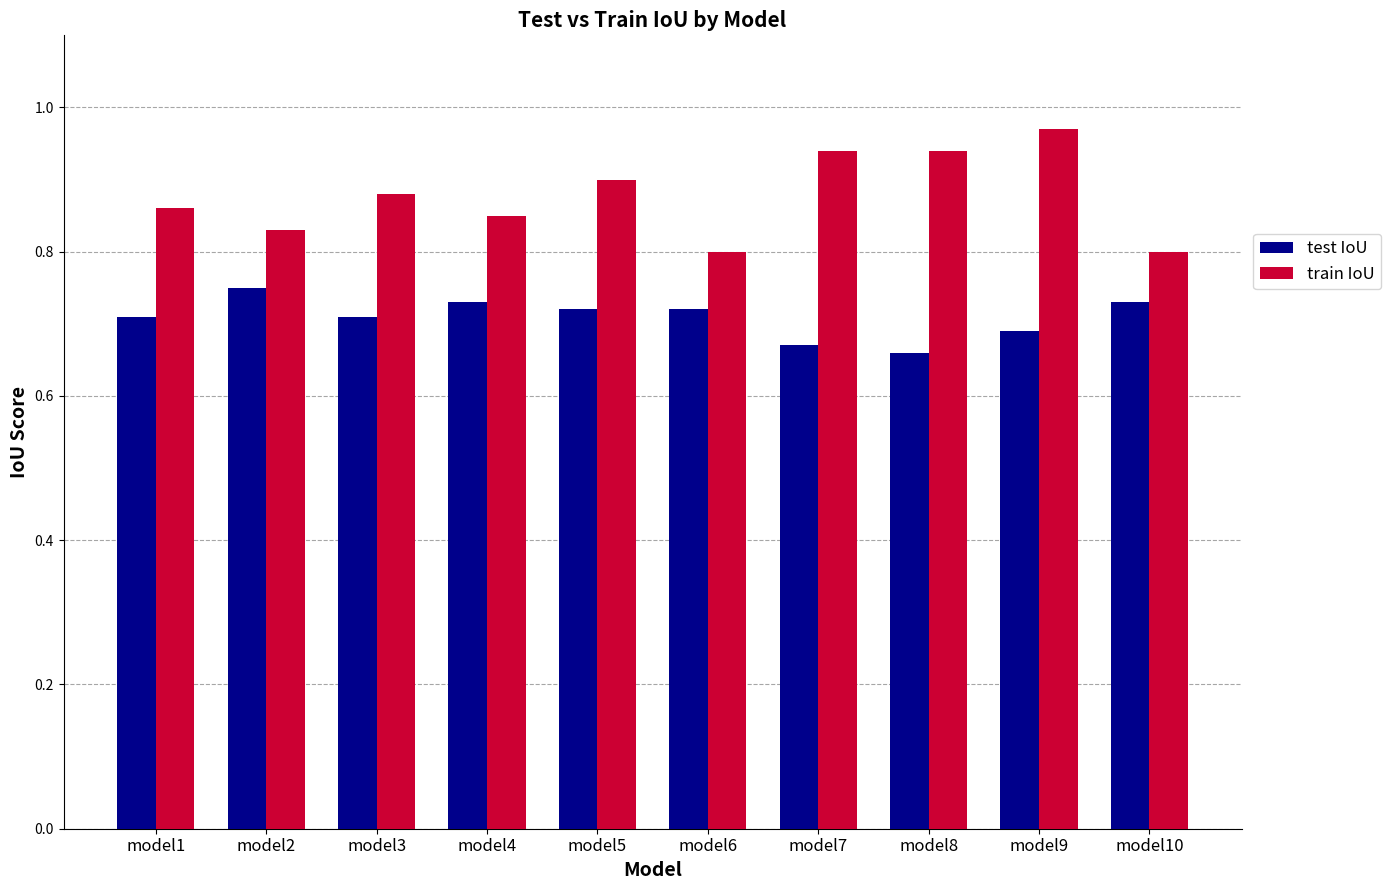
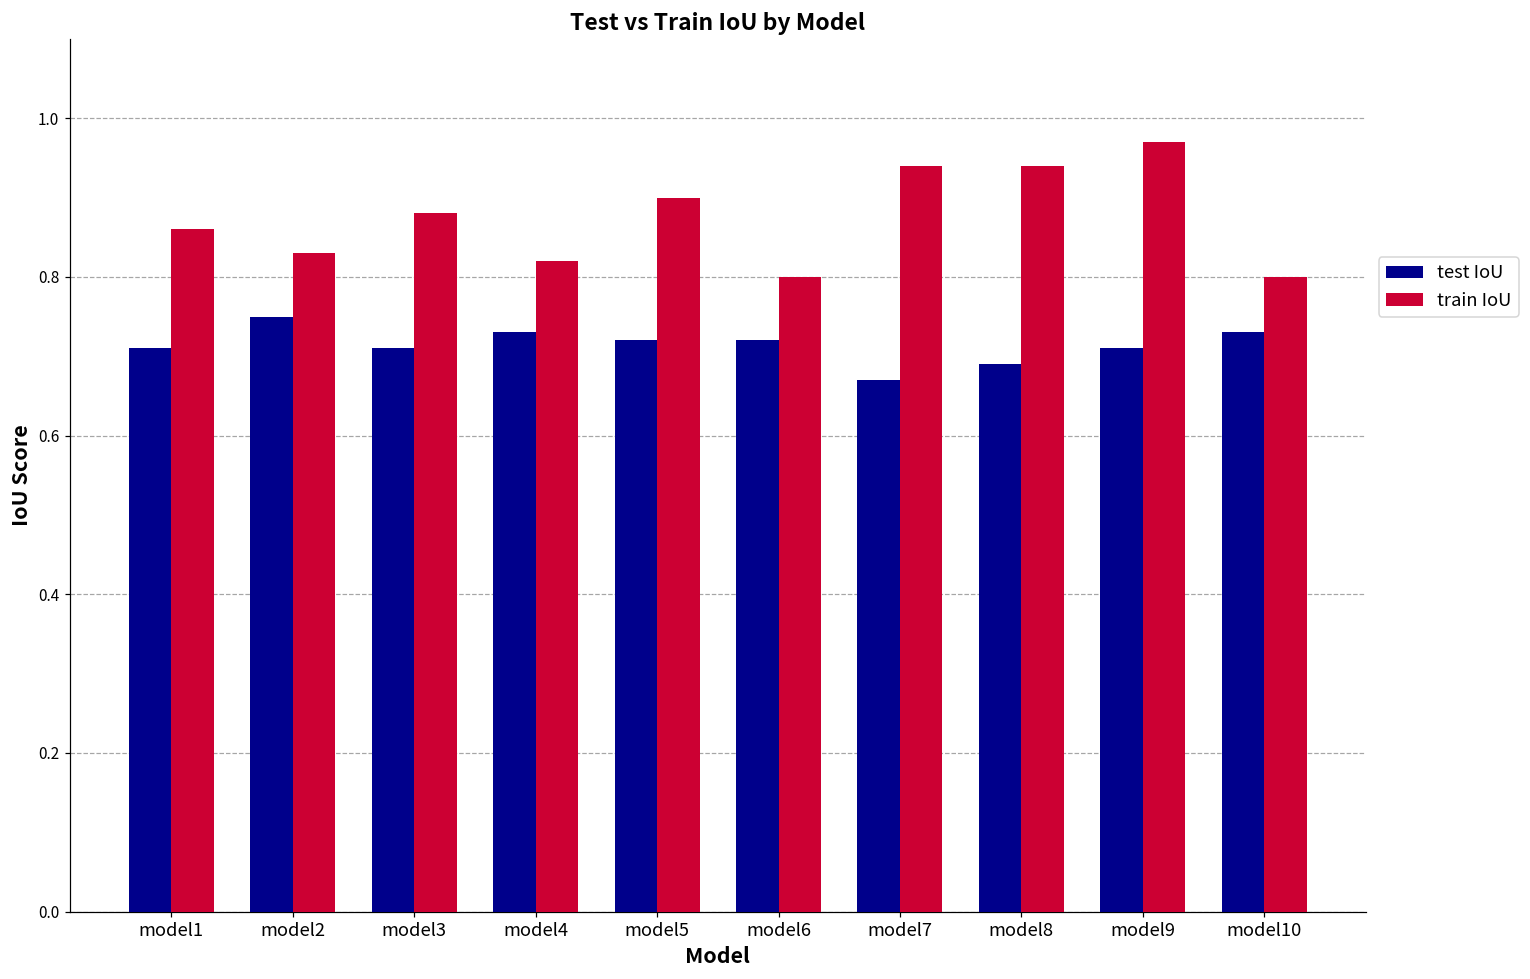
  {
    "test IoU": {
      "model1": 0.71,
      "model2": 0.75,
      "model3": 0.71,
      "model4": 0.73,
      "model5": 0.72,
      "model6": 0.72,
      "model7": 0.67,
-     "model8": 0.66,
-     "model9": 0.69,
+     "model8": 0.69,
+     "model9": 0.71,
      "model10": 0.73
    },
    "train IoU": {
      "model1": 0.86,
      "model2": 0.83,
      "model3": 0.88,
-     "model4": 0.85,
+     "model4": 0.82,
      "model5": 0.90,
      "model6": 0.80,
      "model7": 0.94,
      "model8": 0.94,
      "model9": 0.97,
      "model10": 0.80
    }
  }
